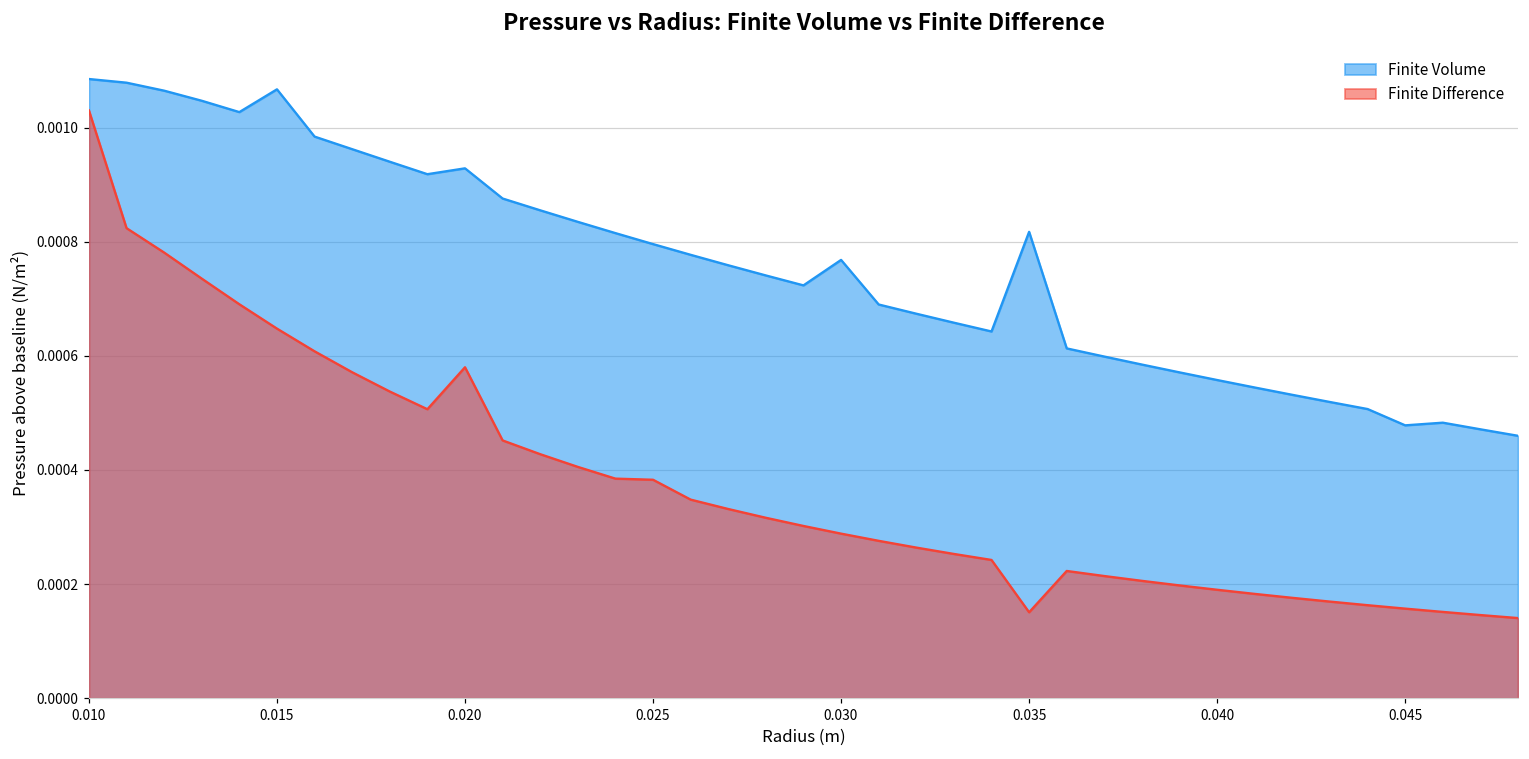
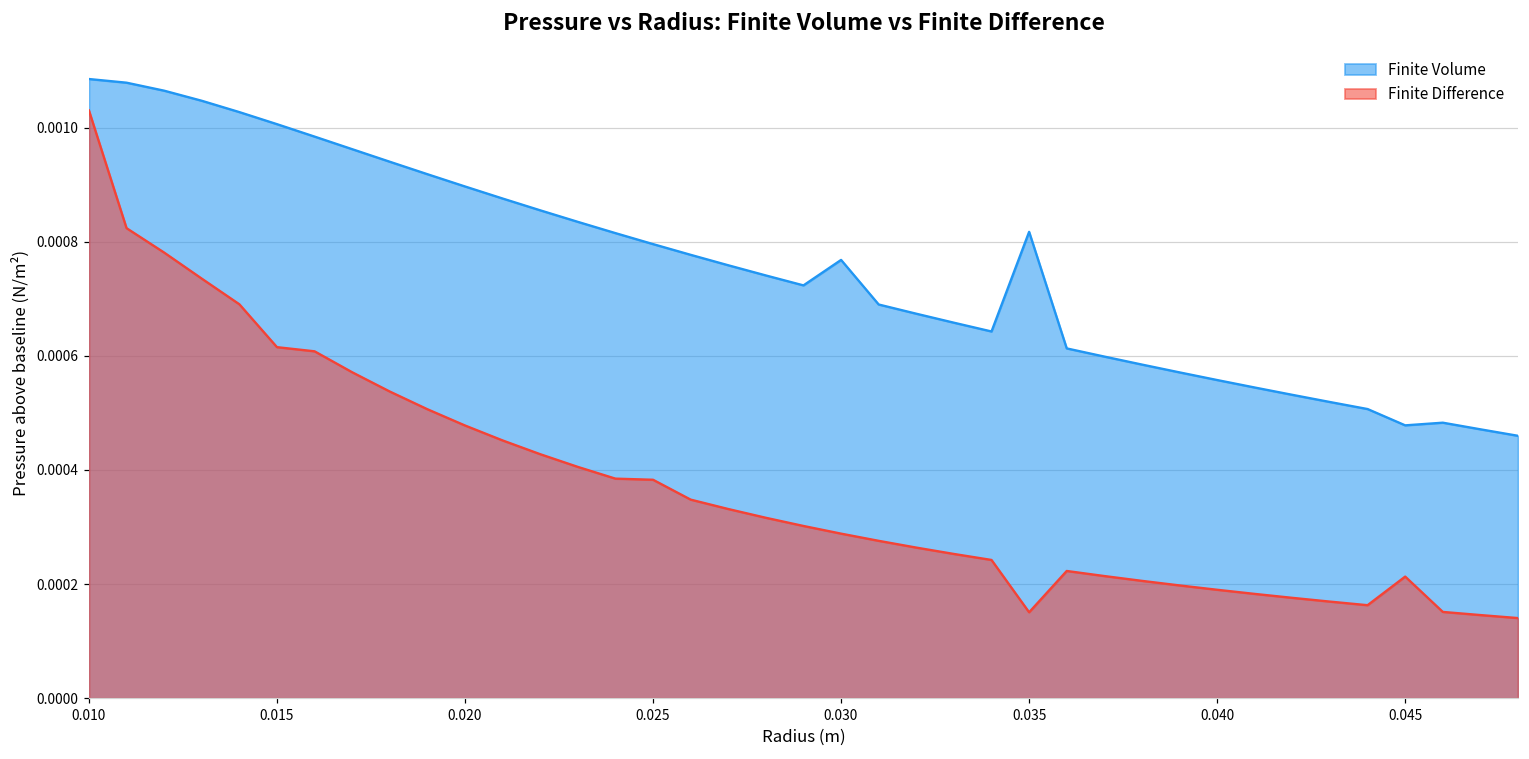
  {
    "Finite Volume": {
      "0.010": 0.00109,
-     "0.015": 0.00107,
-     "0.020": 0.00093,
+     "0.015": 0.00101,
+     "0.020": 0.00090,
      "0.025": 0.00080,
      "0.030": 0.00077,
      "0.035": 0.00082,
      "0.040": 0.00056,
      "0.045": 0.00048
    },
    "Finite Difference": {
      "0.010": 0.00103,
-     "0.015": 0.00065,
-     "0.020": 0.00058,
+     "0.015": 0.00062,
+     "0.020": 0.00048,
      "0.025": 0.00038,
      "0.030": 0.00029,
      "0.035": 0.00015,
      "0.040": 0.00019,
-     "0.045": 0.00016
+     "0.045": 0.00021
    }
  }
